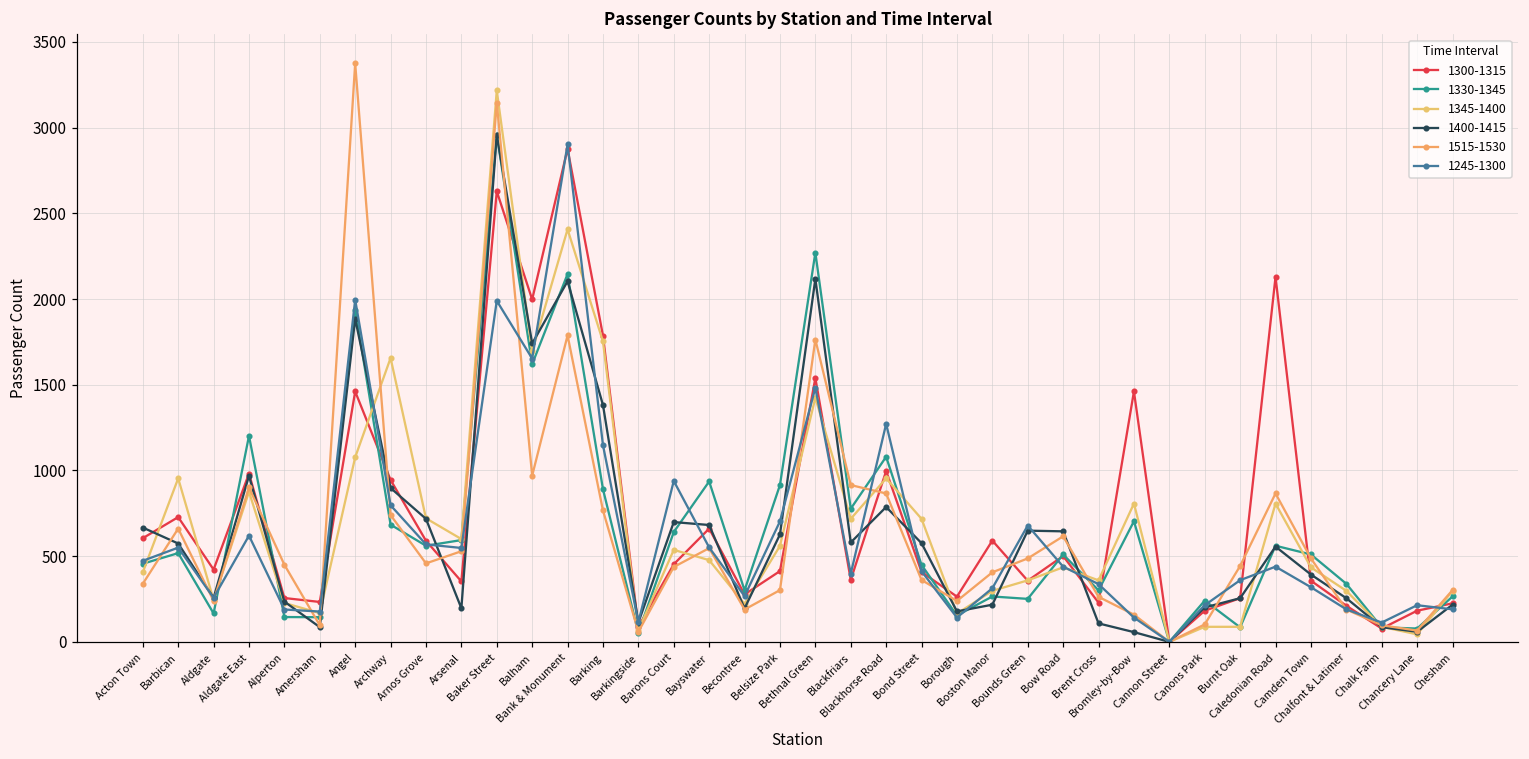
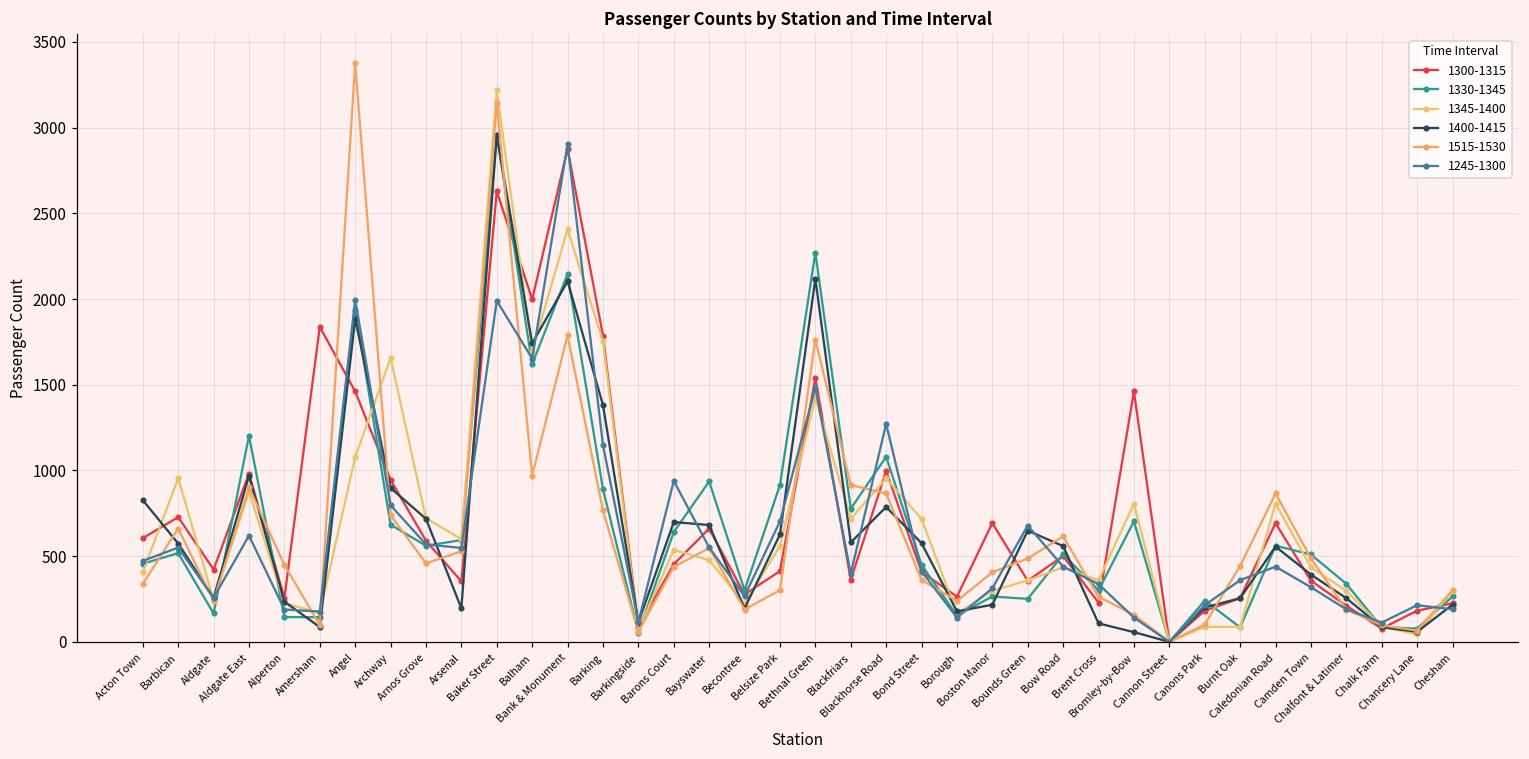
  {
    "1300-1315": {
      "Acton Town": 610,
      "Barbican": 730,
      "Aldgate": 420,
      "Alperton": 260,
-     "Amersham": 230,
+     "Amersham": 1840,
      "Angel": 1460,
      "Archway": 950,
      "Arnos Grove": 590,
      "Arsenal": 350,
      "Baker Street": 2630,
      "Balham": 2000,
      "Bank & Monument": 2880,
      "Barking": 1790,
      "Barkingside": 90,
      "Bayswater": 660,
      "Belsize Park": 410,
      "Bethnal Green": 1540,
      "Blackfriars": 360,
      "Blackhorse Road": 1000,
      "Borough": 260,
-     "Boston Manor": 590,
+     "Boston Manor": 690,
      "Brent Cross": 230,
      "Bromley-by-Bow": 1460,
      "Canons Park": 180,
-     "Caledonian Road": 2130,
+     "Caledonian Road": 690,
      "Camden Town": 360,
      "Chalfont & Latimer": 210,
      "Chancery Lane": 180
    },
    "1400-1415": {
-     "Acton Town": 670,
+     "Acton Town": 830,
      "Barbican": 570,
      "Angel": 1890,
      "Archway": 900,
      "Arsenal": 200,
      "Balham": 1740,
      "Bank & Monument": 2100,
      "Barking": 1380,
      "Barons Court": 700,
      "Bayswater": 680,
      "Belsize Park": 630,
      "Bethnal Green": 2120,
      "Blackfriars": 580,
      "Blackhorse Road": 790,
      "Bond Street": 580,
      "Boston Manor": 220,
      "Bounds Green": 650,
-     "Bow Road": 650,
+     "Bow Road": 560,
      "Brent Cross": 110,
      "Bromley-by-Bow": 60,
      "Camden Town": 390,
      "Chalfont & Latimer": 260
    }
  }
